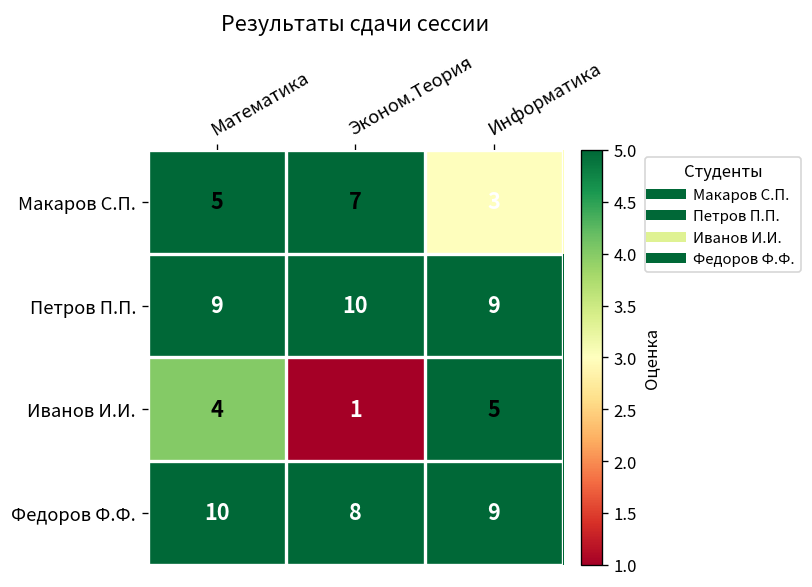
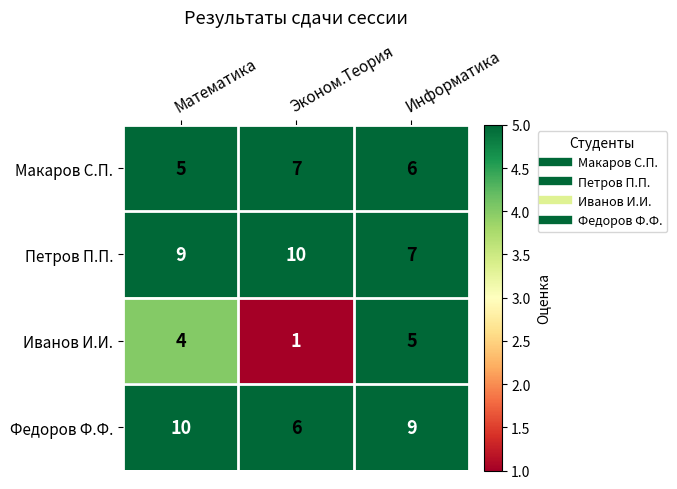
  {
    "Макаров С.П.": {
      "Математика": 5,
      "Эконом.Теория": 7,
-     "Информатика": 3
+     "Информатика": 6
    },
    "Петров П.П.": {
      "Математика": 9,
      "Эконом.Теория": 10,
-     "Информатика": 9
+     "Информатика": 7
    },
    "Иванов И.И.": {
      "Математика": 4,
      "Эконом.Теория": 1,
      "Информатика": 5
    },
    "Федоров Ф.Ф.": {
      "Математика": 10,
-     "Эконом.Теория": 8,
+     "Эконом.Теория": 6,
      "Информатика": 9
    }
  }
